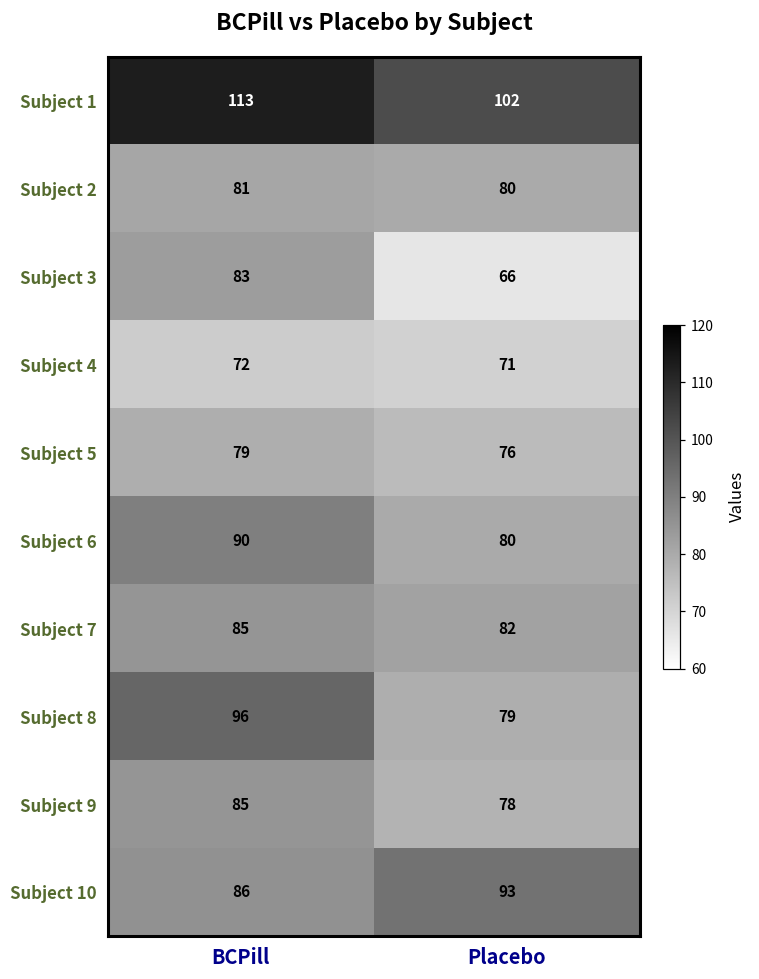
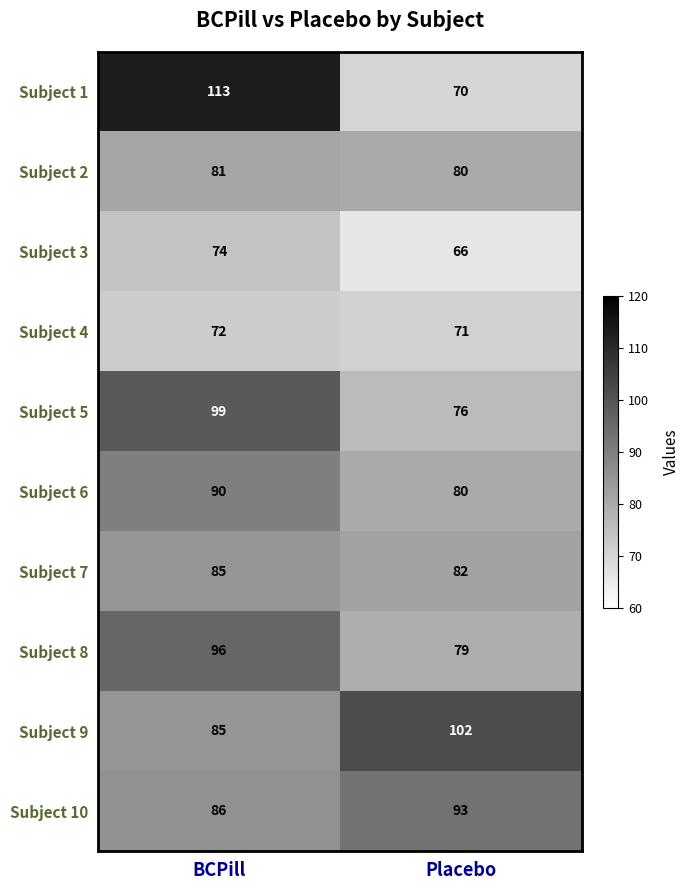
  {
    "Subject 1": {
      "BCPill": 113,
-     "Placebo": 102
+     "Placebo": 70
    },
    "Subject 2": {
      "BCPill": 81,
      "Placebo": 80
    },
    "Subject 3": {
-     "BCPill": 83,
+     "BCPill": 74,
      "Placebo": 66
    },
    "Subject 4": {
      "BCPill": 72,
      "Placebo": 71
    },
    "Subject 5": {
-     "BCPill": 79,
+     "BCPill": 99,
      "Placebo": 76
    },
    "Subject 6": {
      "BCPill": 90,
      "Placebo": 80
    },
    "Subject 7": {
      "BCPill": 85,
      "Placebo": 82
    },
    "Subject 8": {
      "BCPill": 96,
      "Placebo": 79
    },
    "Subject 9": {
      "BCPill": 85,
-     "Placebo": 78
+     "Placebo": 102
    },
    "Subject 10": {
      "BCPill": 86,
      "Placebo": 93
    }
  }
